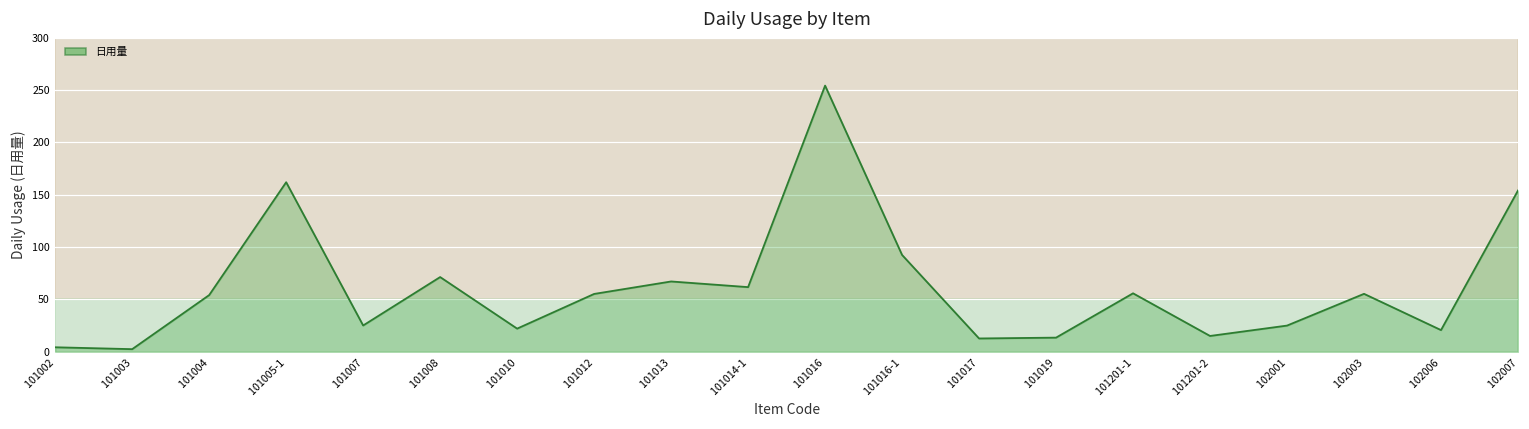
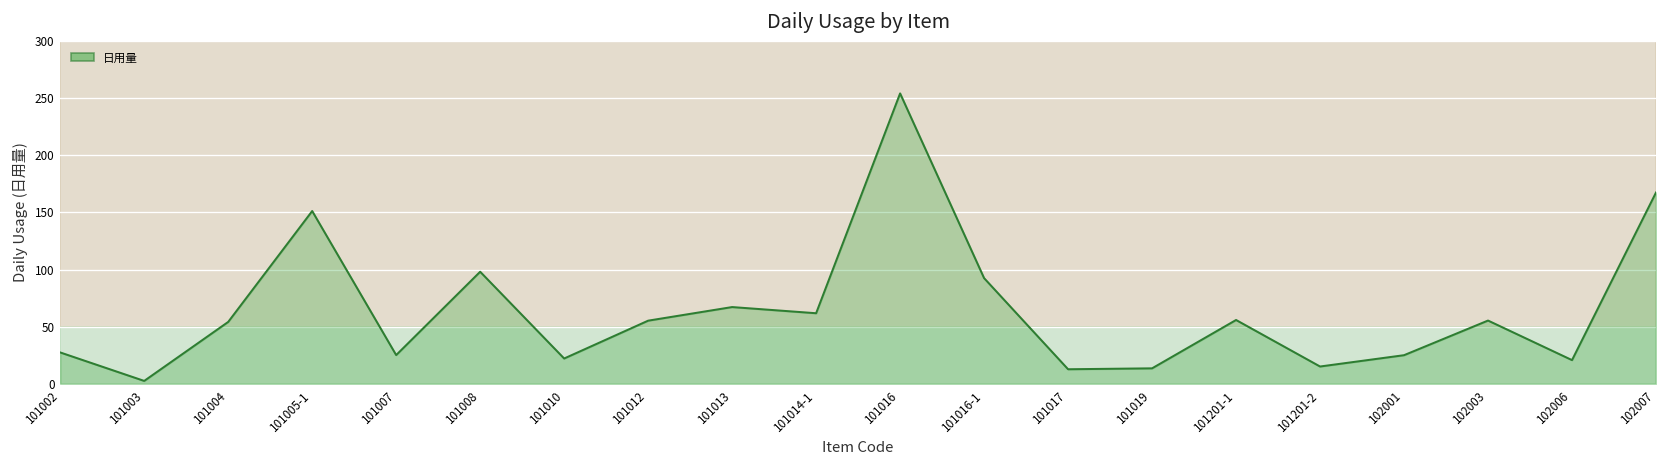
  {
-   "101002": 0,
+   "101002": 30,
    "101003": 0,
    "101004": 50,
-   "101005-1": 160,
+   "101005-1": 150,
    "101007": 30,
-   "101008": 70,
+   "101008": 100,
    "101010": 20,
    "101012": 60,
    "101013": 70,
    "101014-1": 60,
    "101016": 250,
    "101016-1": 90,
    "101017": 10,
    "101019": 10,
    "101201-1": 60,
    "101201-2": 20,
    "102001": 30,
    "102003": 60,
    "102006": 20,
-   "102007": 150
+   "102007": 170
  }
